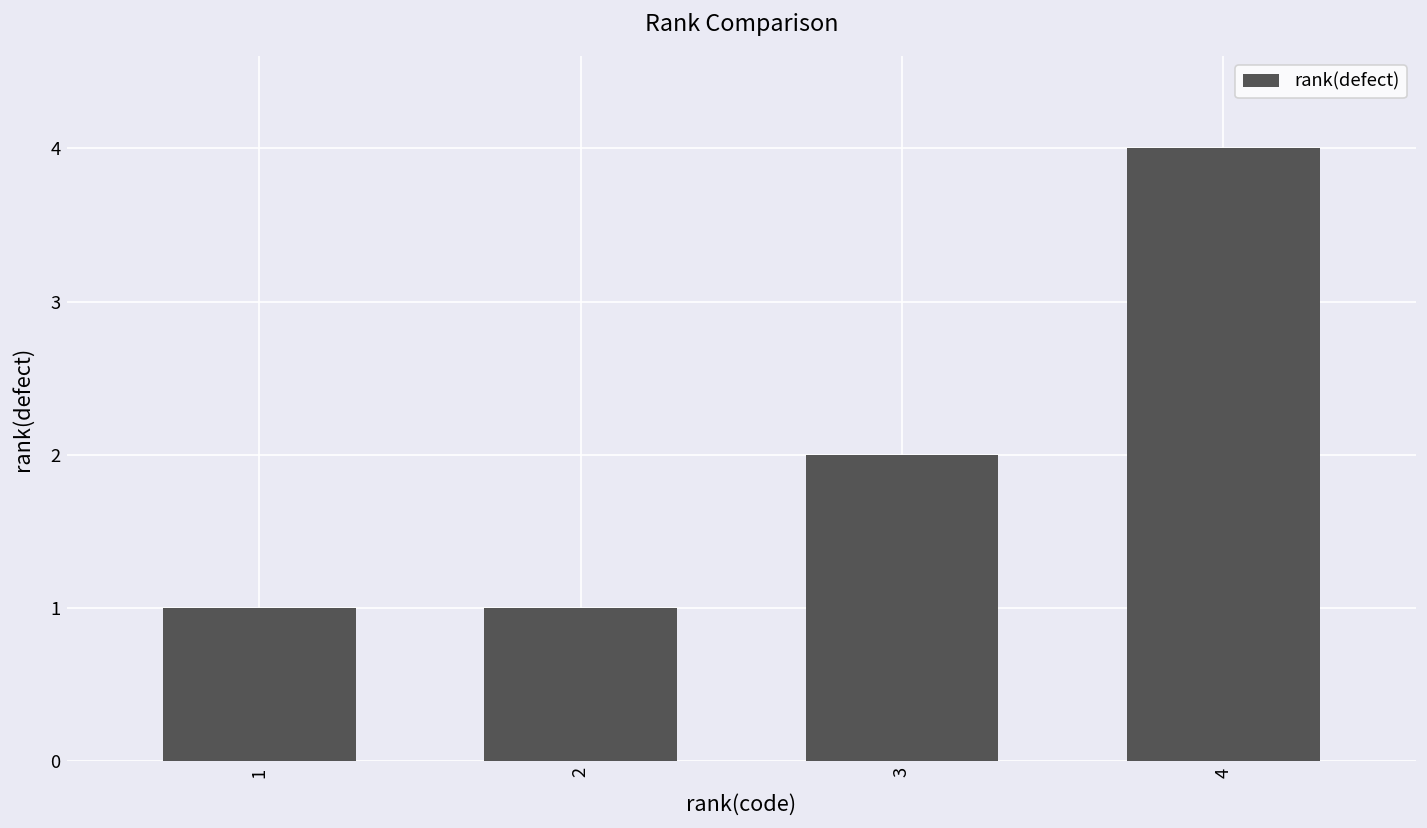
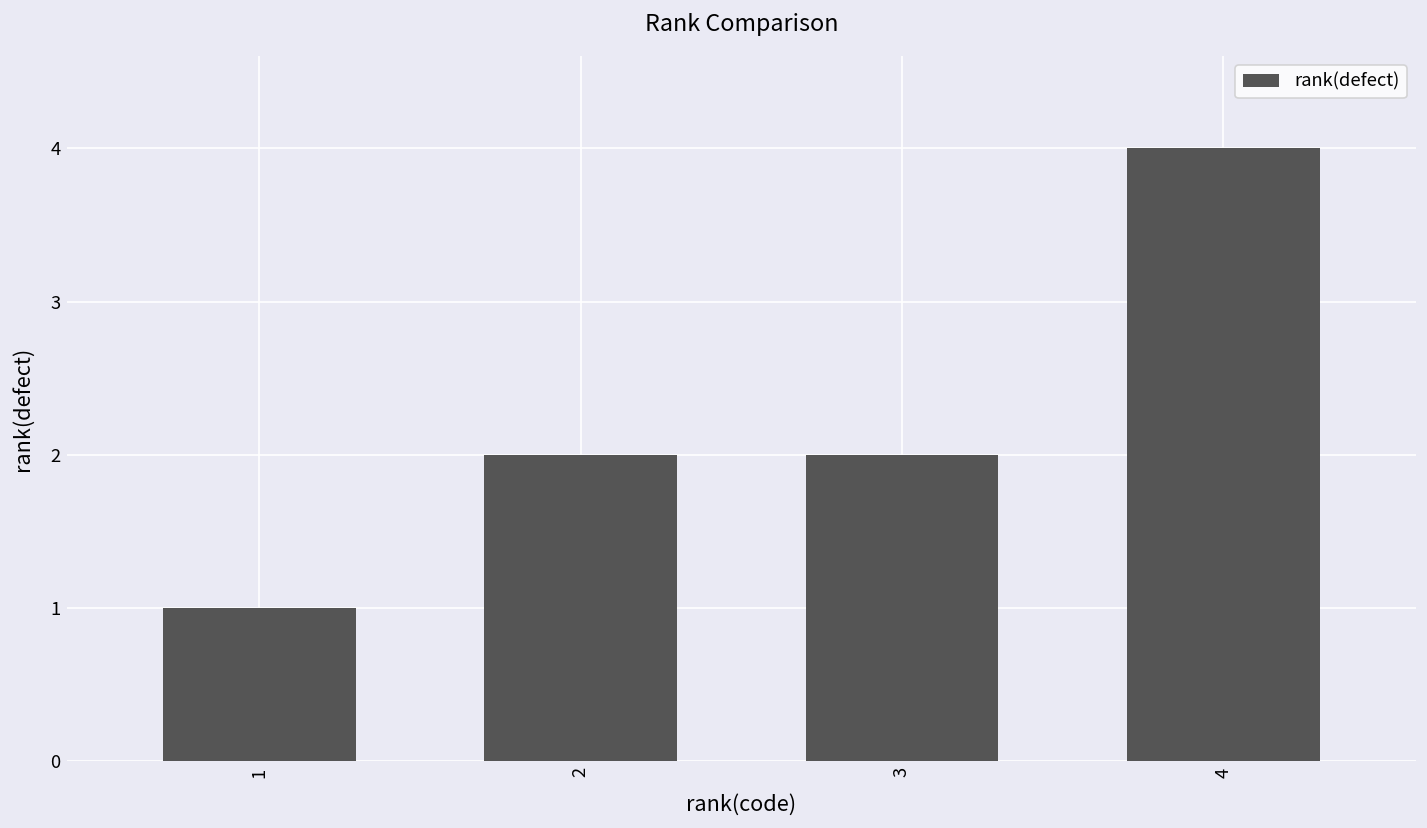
  {
    "1": 1,
-   "2": 1,
+   "2": 2,
    "3": 2,
    "4": 4
  }
